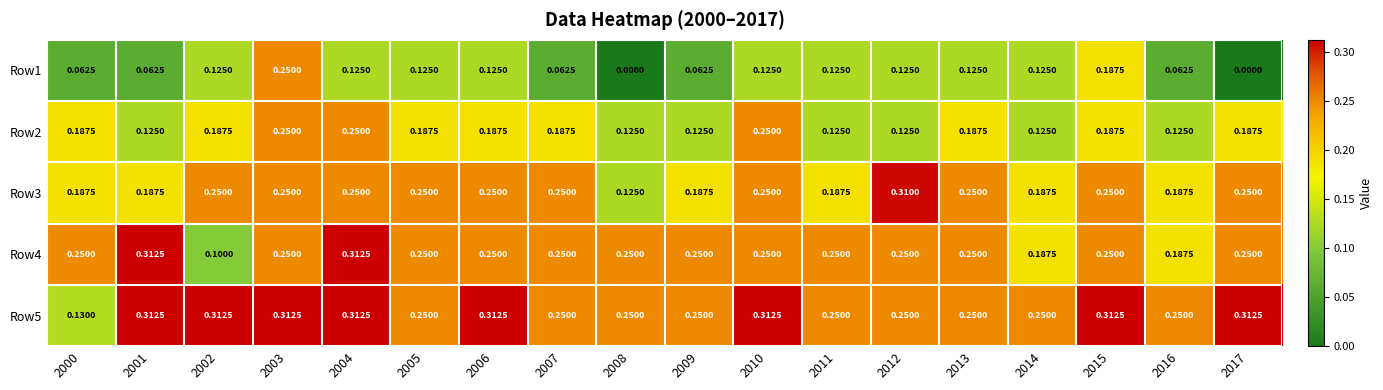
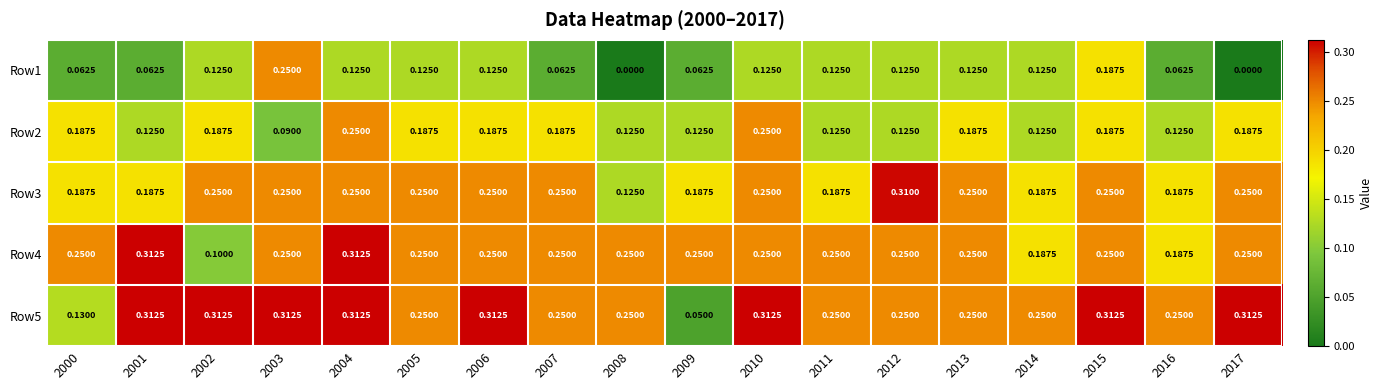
  {
    "Row1": {
      "2000": 0.0625,
      "2001": 0.0625,
      "2002": 0.1250,
      "2003": 0.2500,
      "2004": 0.1250,
      "2005": 0.1250,
      "2006": 0.1250,
      "2007": 0.0625,
      "2008": 0.0000,
      "2009": 0.0625,
      "2010": 0.1250,
      "2011": 0.1250,
      "2012": 0.1250,
      "2013": 0.1250,
      "2014": 0.1250,
      "2015": 0.1875,
      "2016": 0.0625,
      "2017": 0.0000
    },
    "Row2": {
      "2000": 0.1875,
      "2001": 0.1250,
      "2002": 0.1875,
-     "2003": 0.2500,
+     "2003": 0.0900,
      "2004": 0.2500,
      "2005": 0.1875,
      "2006": 0.1875,
      "2007": 0.1875,
      "2008": 0.1250,
      "2009": 0.1250,
      "2010": 0.2500,
      "2011": 0.1250,
      "2012": 0.1250,
      "2013": 0.1875,
      "2014": 0.1250,
      "2015": 0.1875,
      "2016": 0.1250,
      "2017": 0.1875
    },
    "Row3": {
      "2000": 0.1875,
      "2001": 0.1875,
      "2002": 0.2500,
      "2003": 0.2500,
      "2004": 0.2500,
      "2005": 0.2500,
      "2006": 0.2500,
      "2007": 0.2500,
      "2008": 0.1250,
      "2009": 0.1875,
      "2010": 0.2500,
      "2011": 0.1875,
      "2012": 0.3100,
      "2013": 0.2500,
      "2014": 0.1875,
      "2015": 0.2500,
      "2016": 0.1875,
      "2017": 0.2500
    },
    "Row4": {
      "2000": 0.2500,
      "2001": 0.3125,
      "2002": 0.1000,
      "2003": 0.2500,
      "2004": 0.3125,
      "2005": 0.2500,
      "2006": 0.2500,
      "2007": 0.2500,
      "2008": 0.2500,
      "2009": 0.2500,
      "2010": 0.2500,
      "2011": 0.2500,
      "2012": 0.2500,
      "2013": 0.2500,
      "2014": 0.1875,
      "2015": 0.2500,
      "2016": 0.1875,
      "2017": 0.2500
    },
    "Row5": {
      "2000": 0.1300,
      "2001": 0.3125,
      "2002": 0.3125,
      "2003": 0.3125,
      "2004": 0.3125,
      "2005": 0.2500,
      "2006": 0.3125,
      "2007": 0.2500,
      "2008": 0.2500,
-     "2009": 0.2500,
+     "2009": 0.0500,
      "2010": 0.3125,
      "2011": 0.2500,
      "2012": 0.2500,
      "2013": 0.2500,
      "2014": 0.2500,
      "2015": 0.3125,
      "2016": 0.2500,
      "2017": 0.3125
    }
  }
